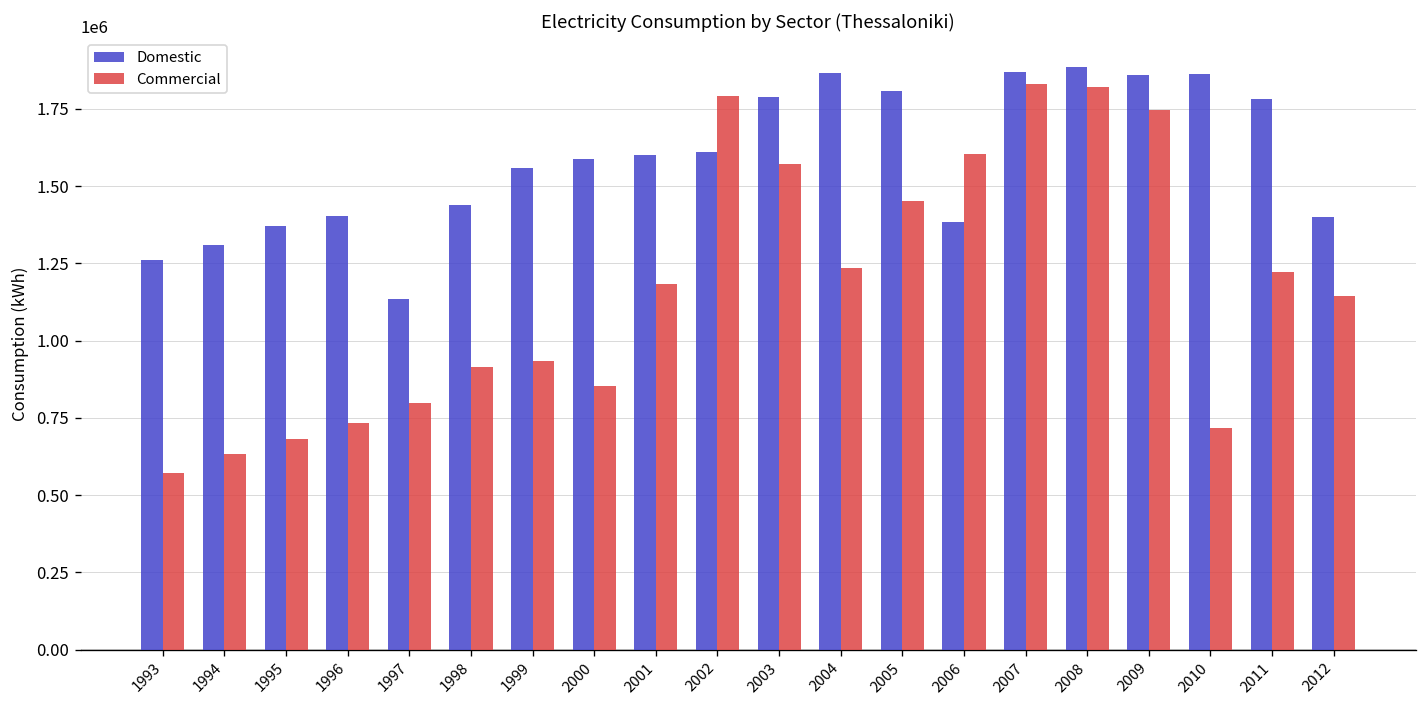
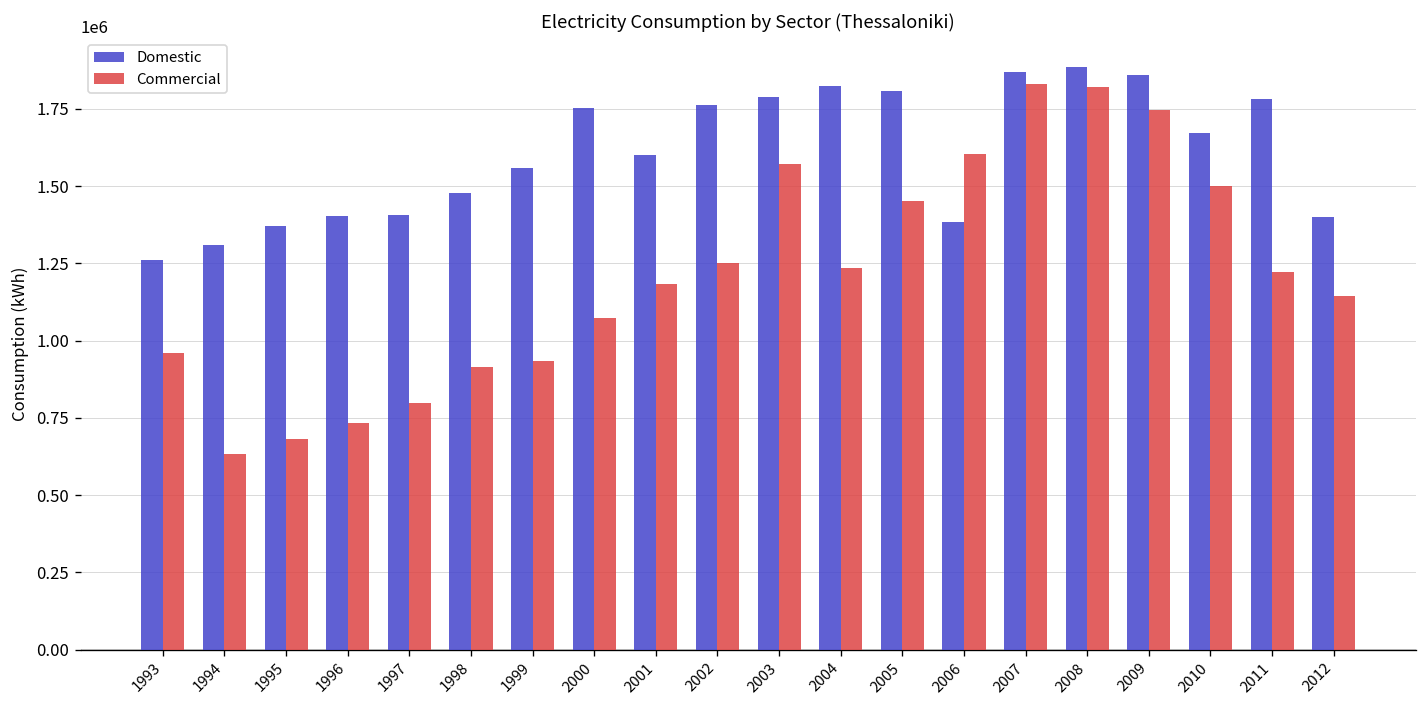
  {
    "Domestic": {
      "1993": 1260000,
      "1994": 1310000,
      "1995": 1370000,
      "1996": 1400000,
-     "1997": 1140000,
-     "1998": 1440000,
+     "1997": 1410000,
+     "1998": 1480000,
      "1999": 1560000,
-     "2000": 1590000,
+     "2000": 1750000,
      "2001": 1600000,
-     "2002": 1610000,
+     "2002": 1760000,
      "2003": 1790000,
-     "2004": 1870000,
+     "2004": 1820000,
      "2005": 1810000,
      "2006": 1380000,
      "2007": 1870000,
      "2008": 1890000,
      "2009": 1860000,
-     "2010": 1860000,
+     "2010": 1670000,
      "2011": 1780000,
      "2012": 1400000
    },
    "Commercial": {
-     "1993": 570000,
+     "1993": 960000,
      "1994": 630000,
      "1995": 680000,
      "1996": 730000,
      "1997": 800000,
      "1998": 920000,
      "1999": 930000,
-     "2000": 850000,
+     "2000": 1070000,
      "2001": 1180000,
-     "2002": 1790000,
+     "2002": 1250000,
      "2003": 1570000,
      "2004": 1240000,
      "2005": 1450000,
      "2006": 1600000,
      "2007": 1830000,
      "2008": 1820000,
      "2009": 1750000,
-     "2010": 720000,
+     "2010": 1500000,
      "2011": 1220000,
      "2012": 1150000
    }
  }
